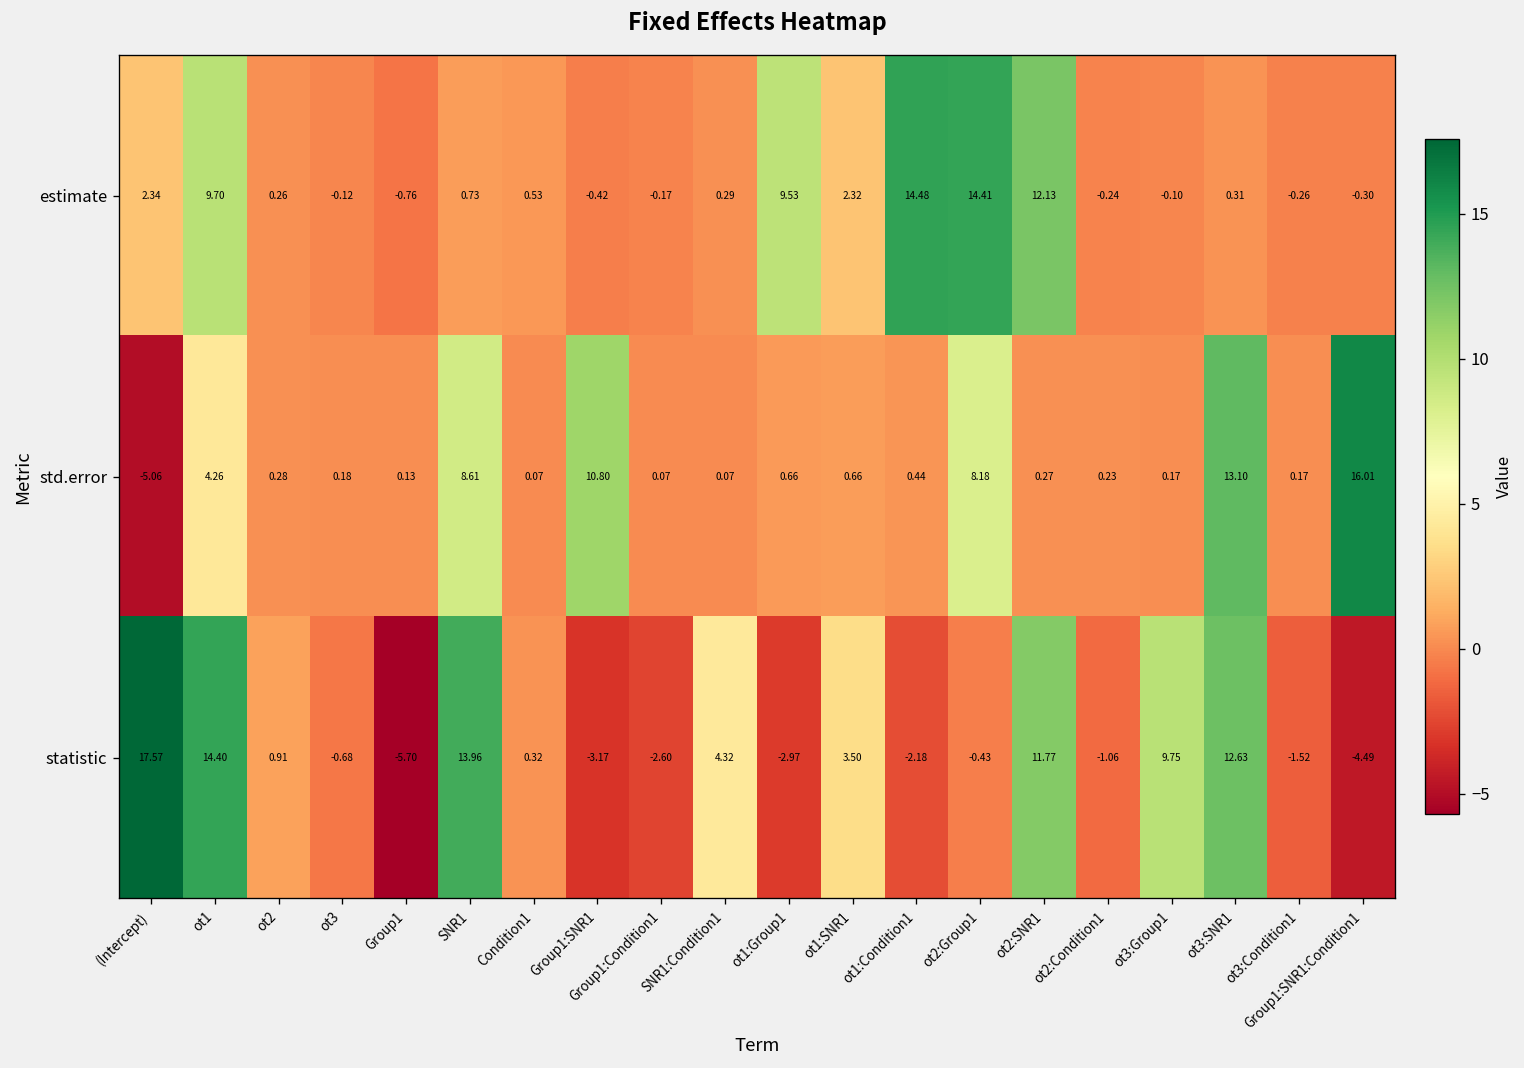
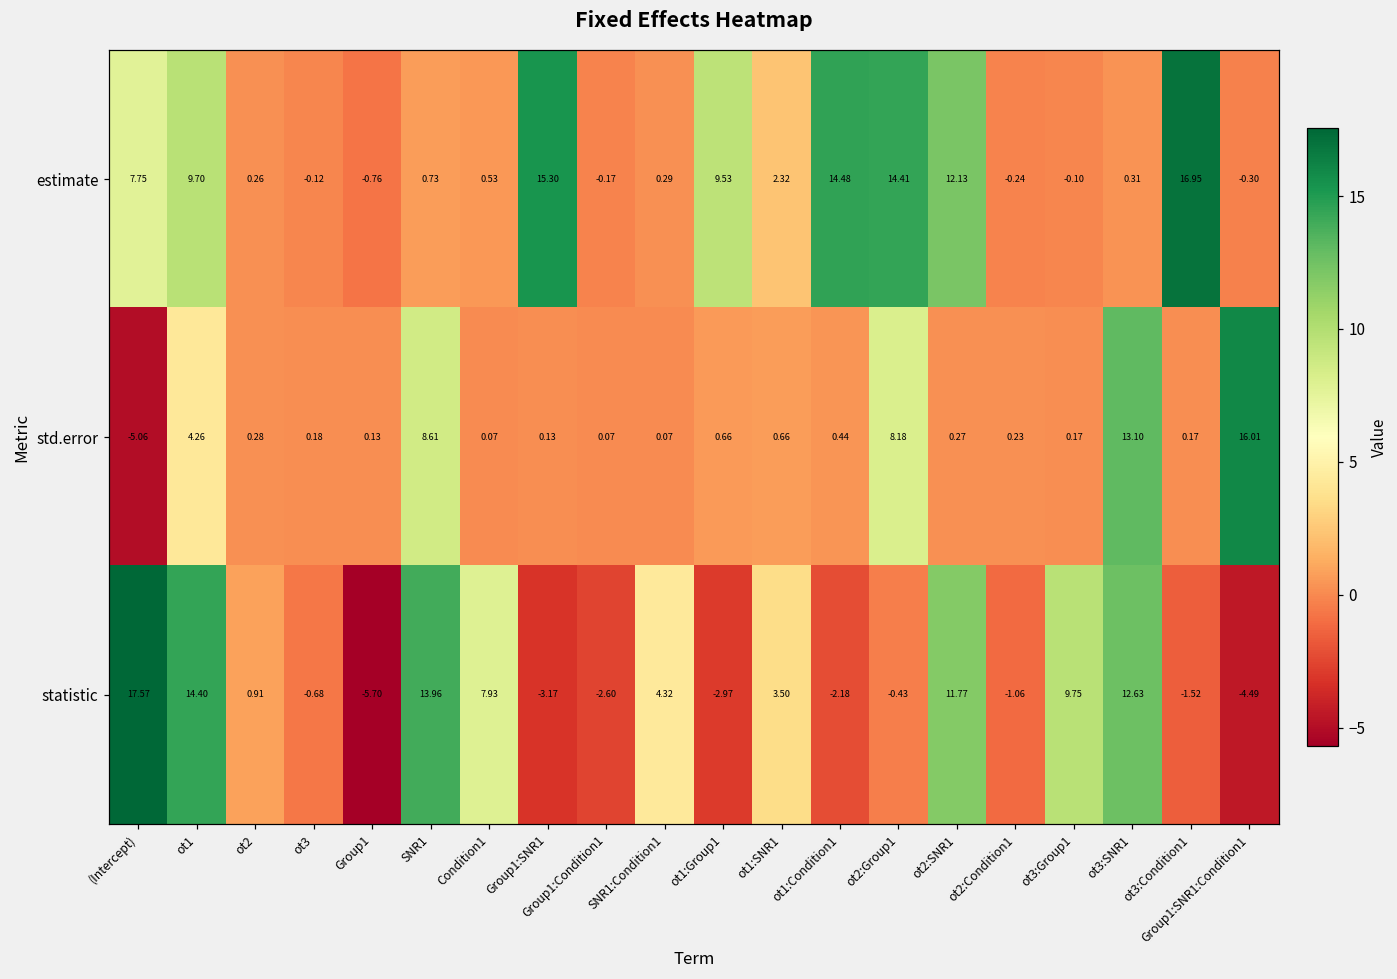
  {
    "estimate": {
-     "(Intercept)": 2.34,
+     "(Intercept)": 7.75,
      "ot1": 9.70,
      "ot2": 0.26,
      "ot3": -0.12,
      "Group1": -0.76,
      "SNR1": 0.73,
      "Condition1": 0.53,
-     "Group1:SNR1": -0.42,
+     "Group1:SNR1": 15.30,
      "Group1:Condition1": -0.17,
      "SNR1:Condition1": 0.29,
      "ot1:Group1": 9.53,
      "ot1:SNR1": 2.32,
      "ot1:Condition1": 14.48,
      "ot2:Group1": 14.41,
      "ot2:SNR1": 12.13,
      "ot2:Condition1": -0.24,
      "ot3:Group1": -0.10,
      "ot3:SNR1": 0.31,
-     "ot3:Condition1": -0.26,
+     "ot3:Condition1": 16.95,
      "Group1:SNR1:Condition1": -0.30
    },
    "std.error": {
      "(Intercept)": -5.06,
      "ot1": 4.26,
      "ot2": 0.28,
      "ot3": 0.18,
      "Group1": 0.13,
      "SNR1": 8.61,
      "Condition1": 0.07,
-     "Group1:SNR1": 10.80,
+     "Group1:SNR1": 0.13,
      "Group1:Condition1": 0.07,
      "SNR1:Condition1": 0.07,
      "ot1:Group1": 0.66,
      "ot1:SNR1": 0.66,
      "ot1:Condition1": 0.44,
      "ot2:Group1": 8.18,
      "ot2:SNR1": 0.27,
      "ot2:Condition1": 0.23,
      "ot3:Group1": 0.17,
      "ot3:SNR1": 13.10,
      "ot3:Condition1": 0.17,
      "Group1:SNR1:Condition1": 16.01
    },
    "statistic": {
      "(Intercept)": 17.57,
      "ot1": 14.40,
      "ot2": 0.91,
      "ot3": -0.68,
      "Group1": -5.70,
      "SNR1": 13.96,
-     "Condition1": 0.32,
+     "Condition1": 7.93,
      "Group1:SNR1": -3.17,
      "Group1:Condition1": -2.60,
      "SNR1:Condition1": 4.32,
      "ot1:Group1": -2.97,
      "ot1:SNR1": 3.50,
      "ot1:Condition1": -2.18,
      "ot2:Group1": -0.43,
      "ot2:SNR1": 11.77,
      "ot2:Condition1": -1.06,
      "ot3:Group1": 9.75,
      "ot3:SNR1": 12.63,
      "ot3:Condition1": -1.52,
      "Group1:SNR1:Condition1": -4.49
    }
  }
